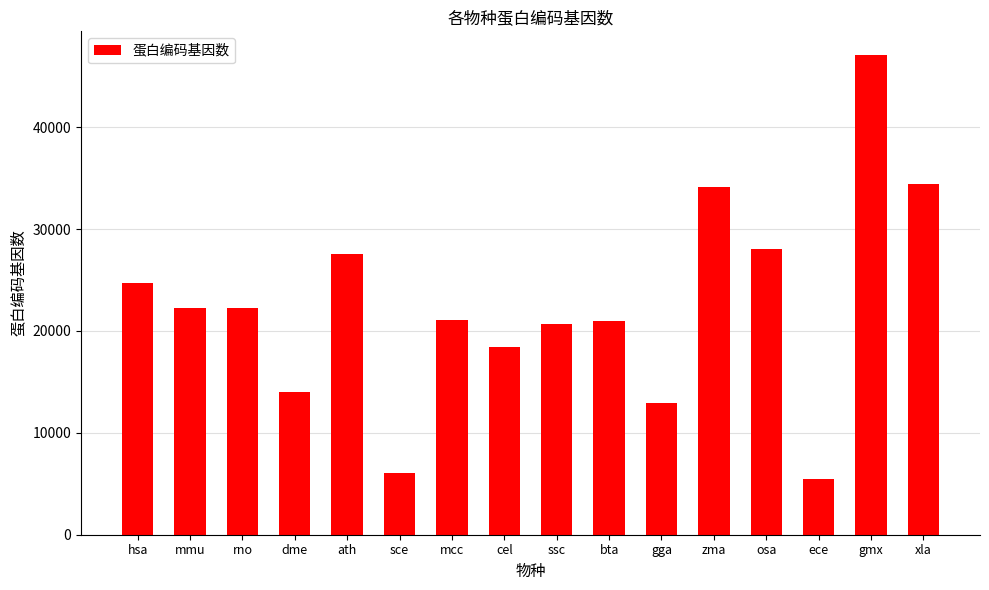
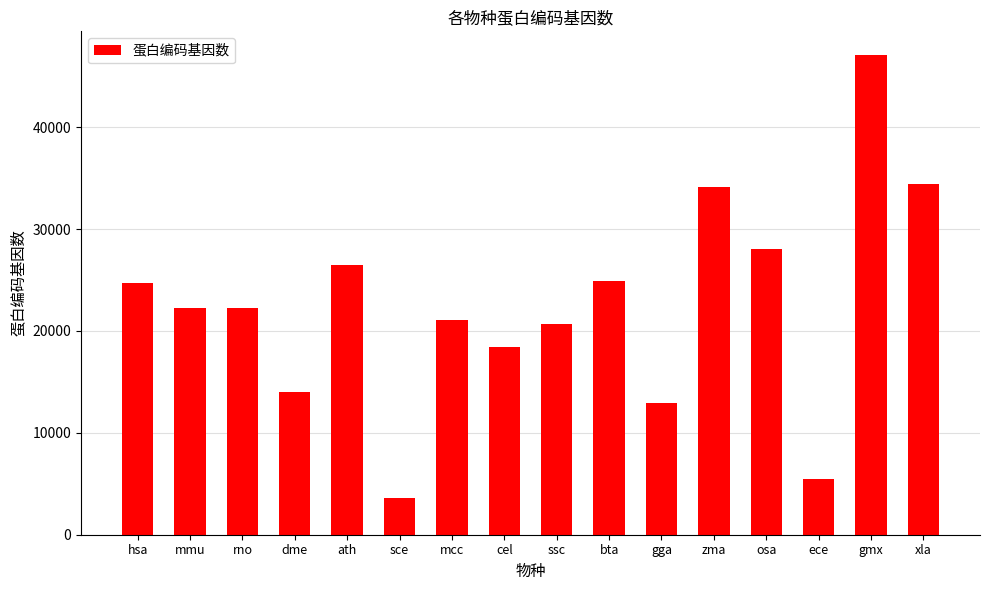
  {
    "hsa": 24700,
    "mmu": 22300,
    "rno": 22200,
    "dme": 14000,
-   "ath": 27600,
-   "sce": 6000,
+   "ath": 26500,
+   "sce": 3600,
    "mcc": 21100,
    "cel": 18400,
    "ssc": 20700,
-   "bta": 21000,
+   "bta": 24900,
    "gga": 13000,
    "zma": 34200,
    "osa": 28100,
    "ece": 5400,
    "gmx": 47100,
    "xla": 34500
  }
